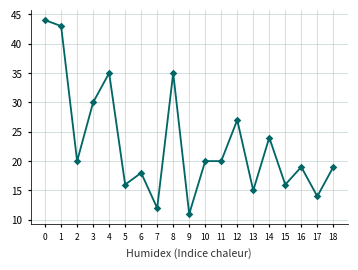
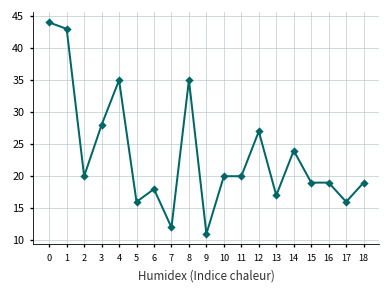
  {
    "0": 44,
    "1": 43,
    "2": 20,
-   "3": 30,
+   "3": 28,
    "4": 35,
    "5": 16,
    "6": 18,
    "7": 12,
    "8": 35,
    "9": 11,
    "10": 20,
    "11": 20,
    "12": 27,
-   "13": 15,
+   "13": 17,
    "14": 24,
-   "15": 16,
+   "15": 19,
    "16": 19,
-   "17": 14,
+   "17": 16,
    "18": 19
  }
